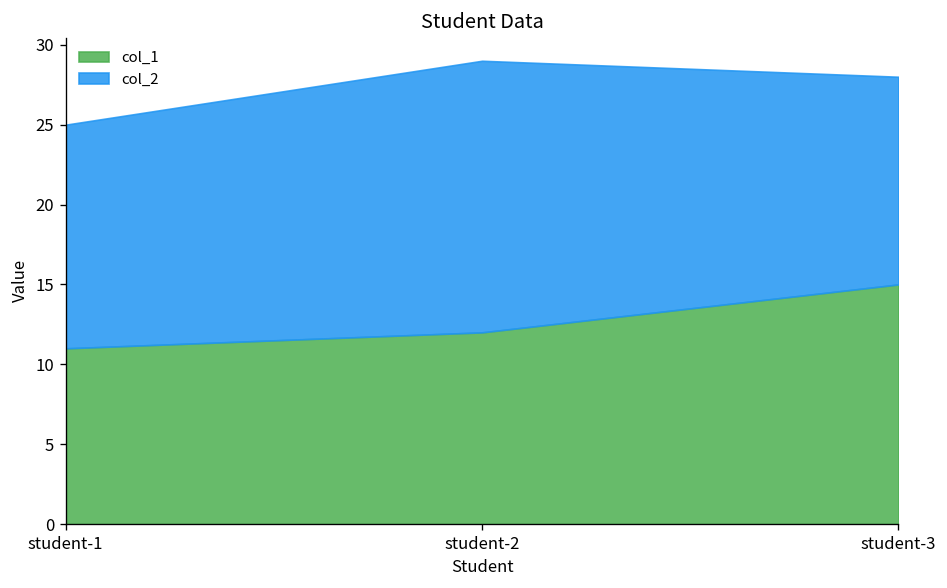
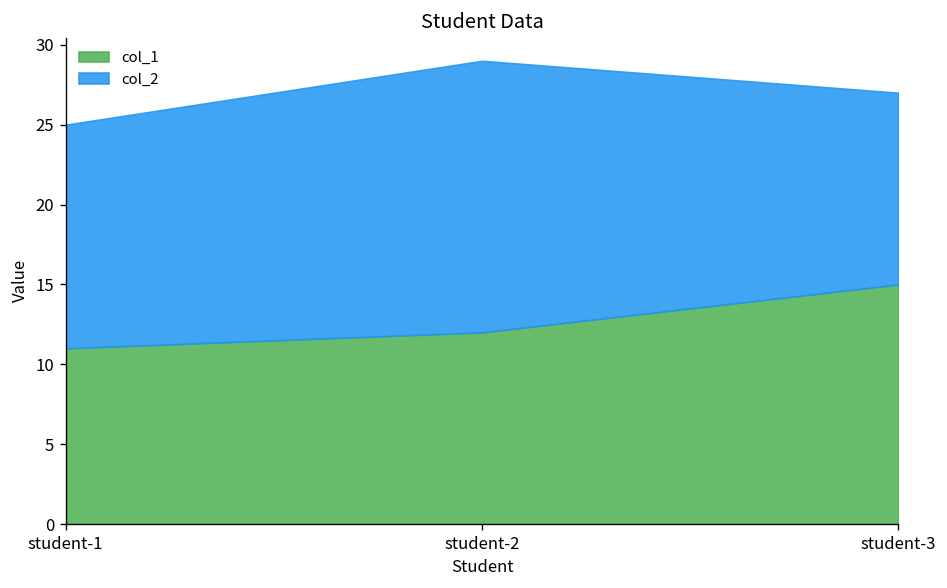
  {
    "col_1": {
      "student-1": 11,
      "student-2": 12,
      "student-3": 15
    },
    "col_2": {
      "student-1": 14,
      "student-2": 17,
-     "student-3": 13
+     "student-3": 12
    }
  }
